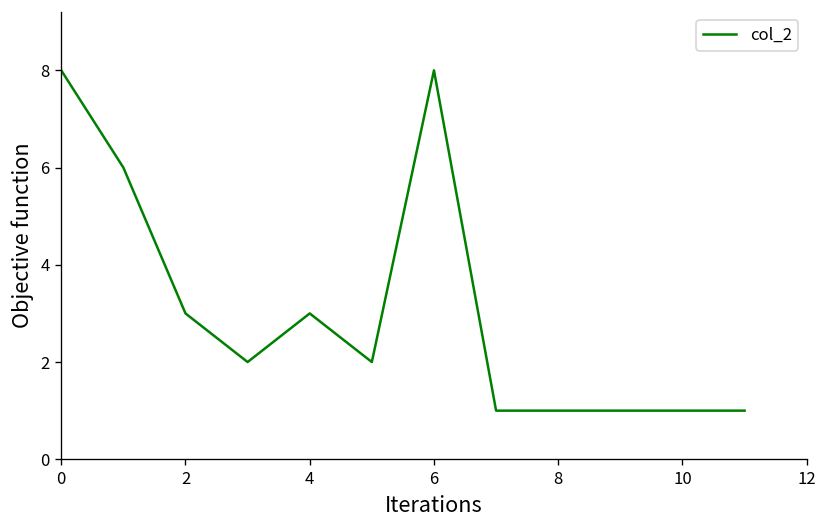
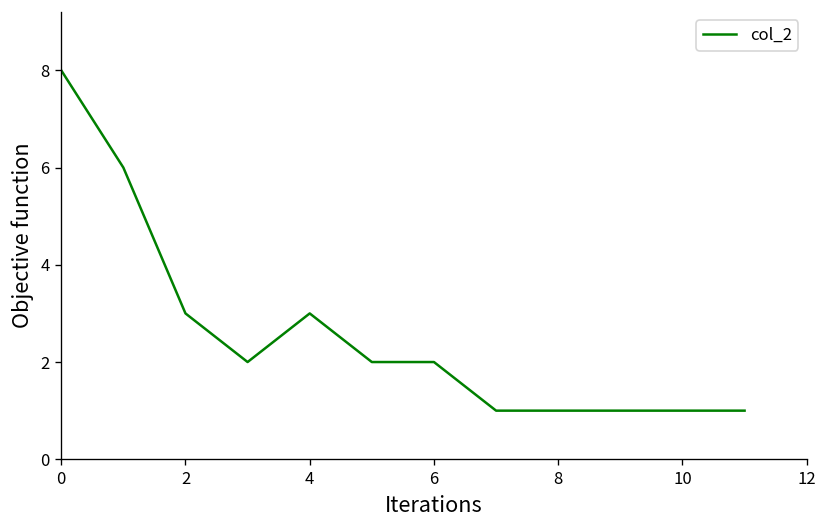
  {
    "0": 8,
    "2": 3,
    "4": 3,
-   "6": 8,
+   "6": 2,
    "8": 1,
    "10": 1
  }
